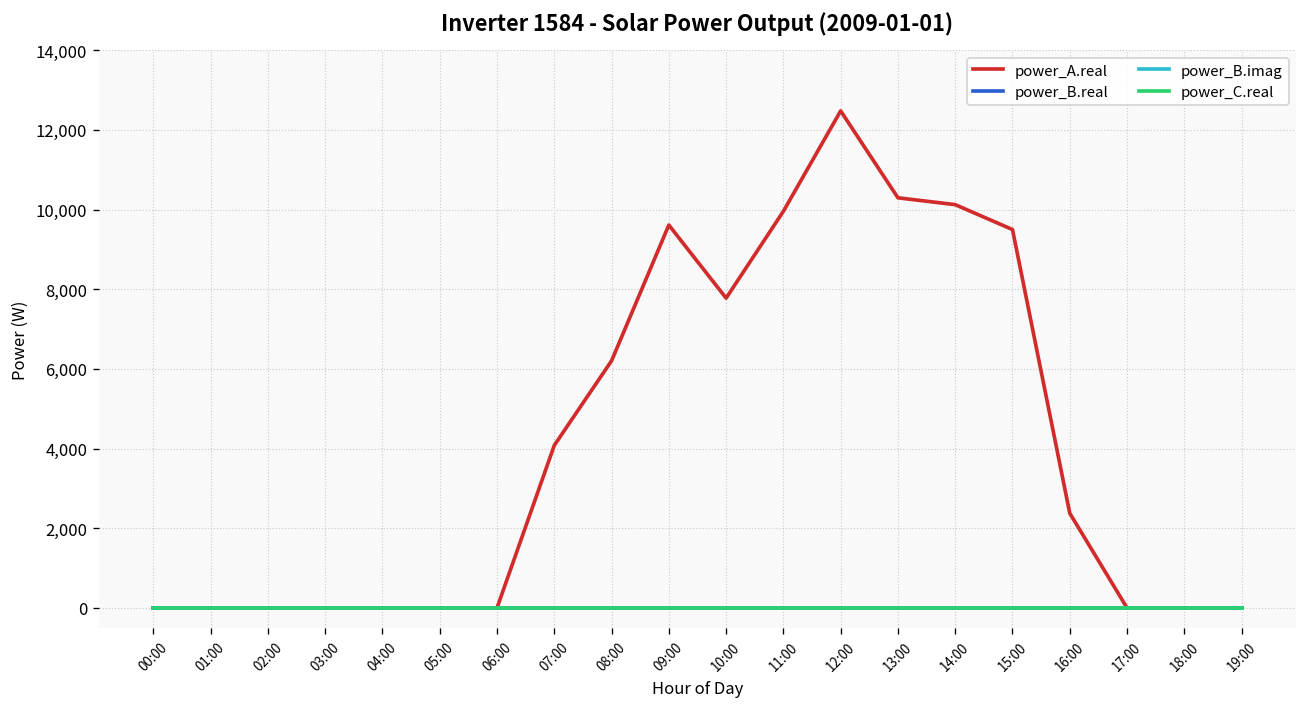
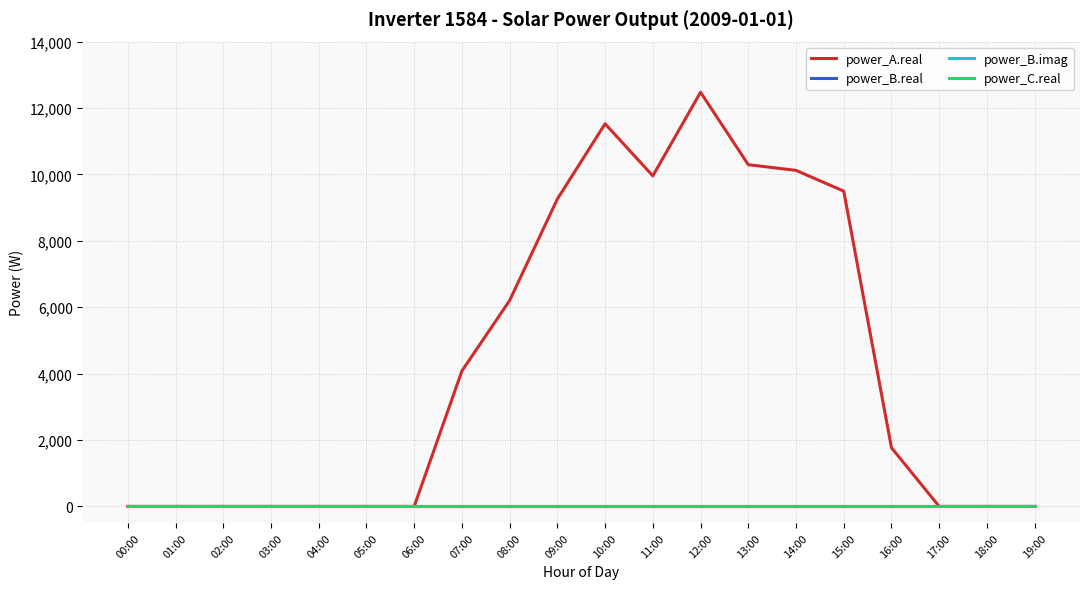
  {
    "power_A.real": {
      "07:00": "4,100",
      "08:00": "6,200",
-     "09:00": "9,600",
-     "10:00": "7,800",
+     "09:00": "9,300",
+     "10:00": "11,500",
      "11:00": "10,000",
      "12:00": "12,500",
      "13:00": "10,300",
      "14:00": "10,100",
      "15:00": "9,500",
-     "16:00": "2,400"
+     "16:00": "1,800"
    },
    "power_C.real": {
      "07:00": "0",
      "08:00": "0",
      "09:00": "0",
      "10:00": "0",
      "11:00": "0",
      "12:00": "0",
      "13:00": "0",
      "14:00": "0",
      "15:00": "0",
      "16:00": "0"
    }
  }
